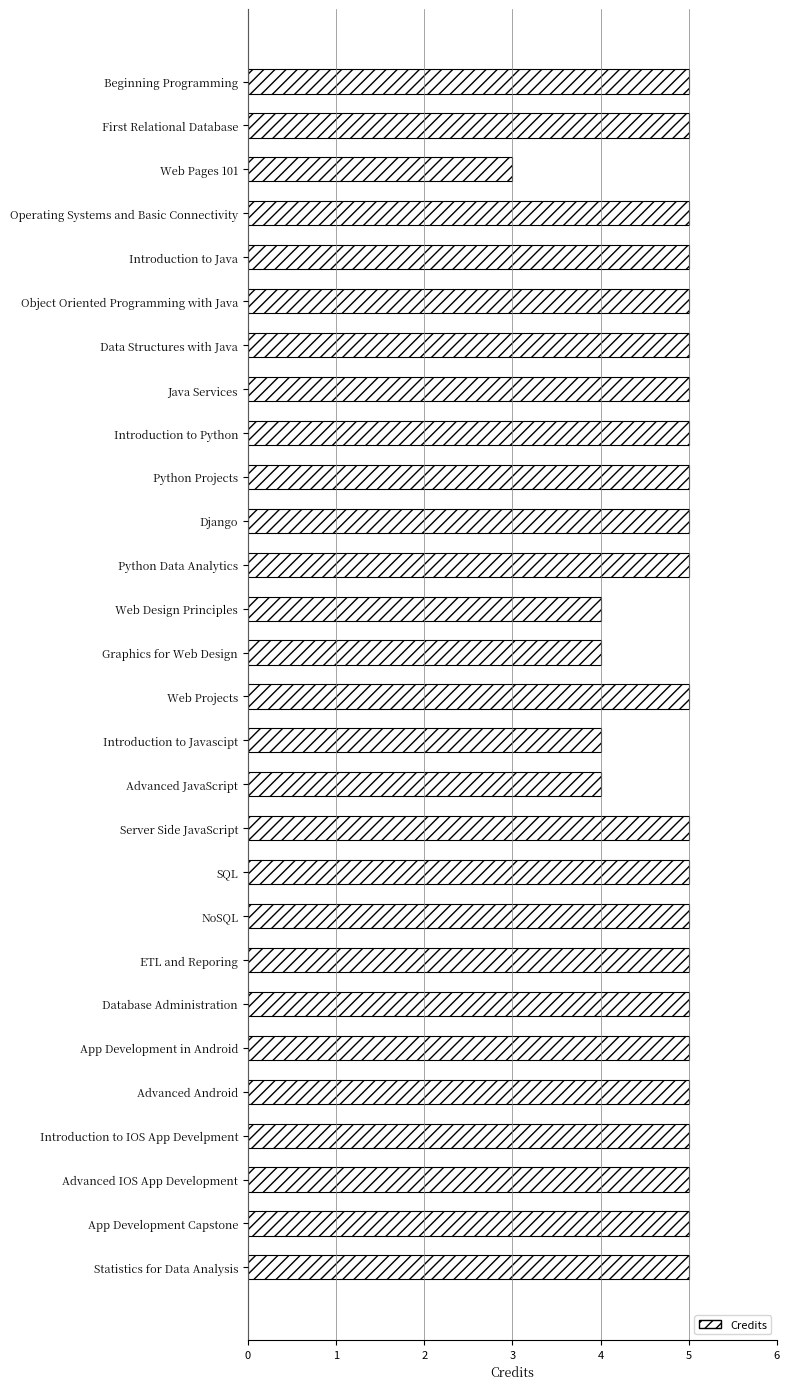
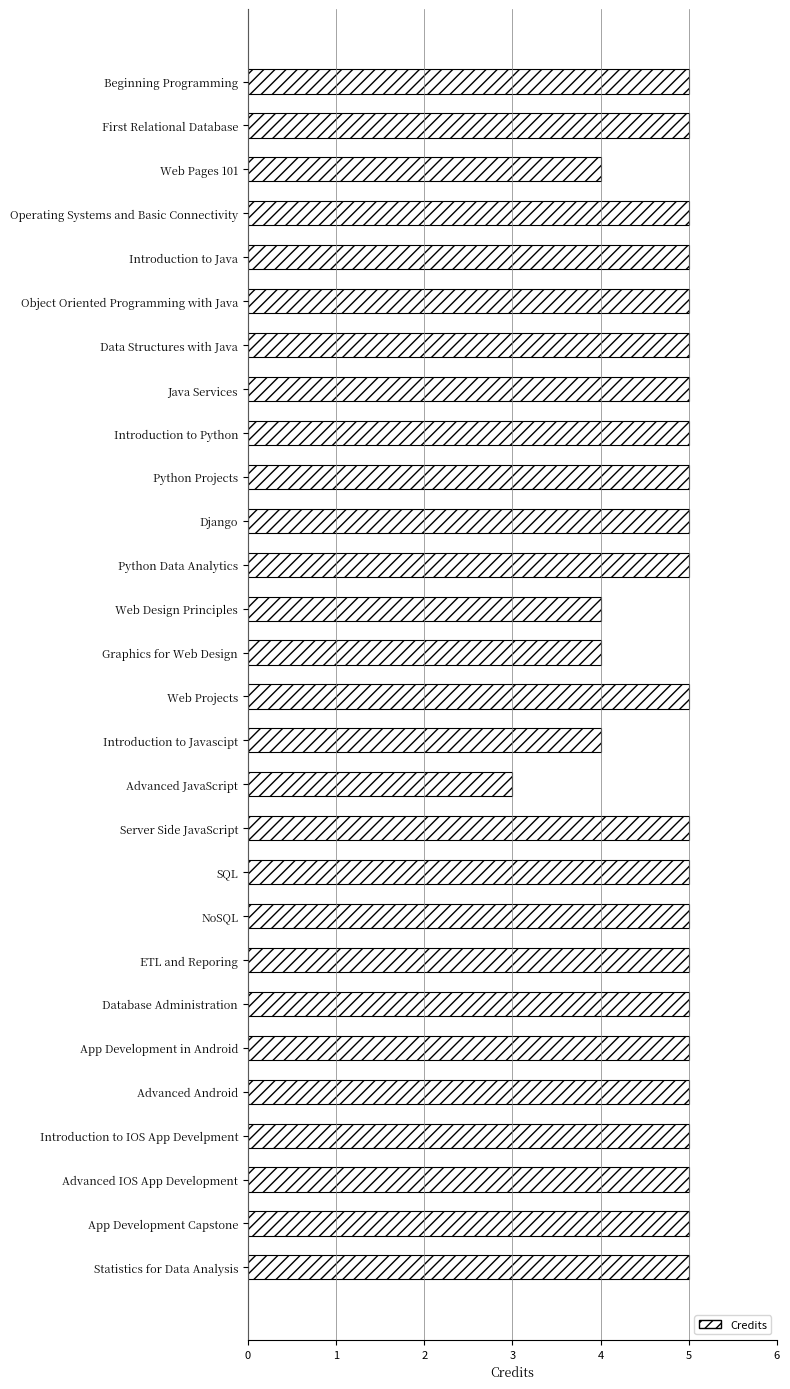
  {
    "Beginning Programming": 5,
    "First Relational Database": 5,
-   "Web Pages 101": 3,
+   "Web Pages 101": 4,
    "Operating Systems and Basic Connectivity": 5,
    "Introduction to Java": 5,
    "Object Oriented Programming with Java": 5,
    "Data Structures with Java": 5,
    "Java Services": 5,
    "Introduction to Python": 5,
    "Python Projects": 5,
    "Django": 5,
    "Python Data Analytics": 5,
    "Web Design Principles": 4,
    "Graphics for Web Design": 4,
    "Web Projects": 5,
    "Introduction to Javascipt": 4,
-   "Advanced JavaScript": 4,
+   "Advanced JavaScript": 3,
    "Server Side JavaScript": 5,
    "SQL": 5,
    "NoSQL": 5,
    "ETL and Reporing": 5,
    "Database Administration": 5,
    "App Development in Android": 5,
    "Advanced Android": 5,
    "Introduction to IOS App Develpment": 5,
    "Advanced IOS App Development": 5,
    "App Development Capstone": 5,
    "Statistics for Data Analysis": 5
  }
